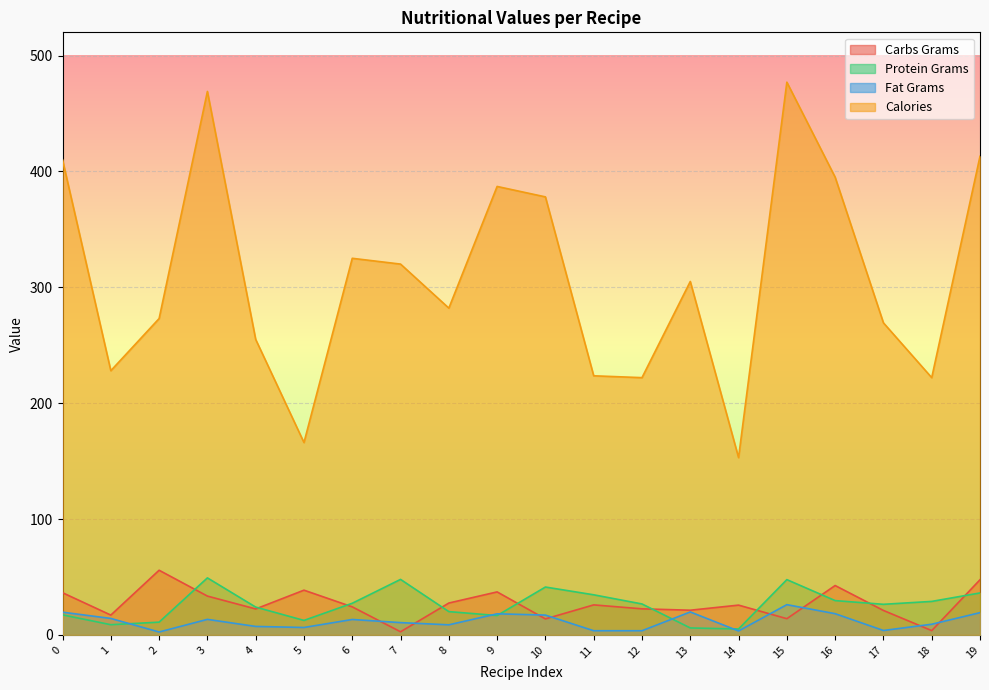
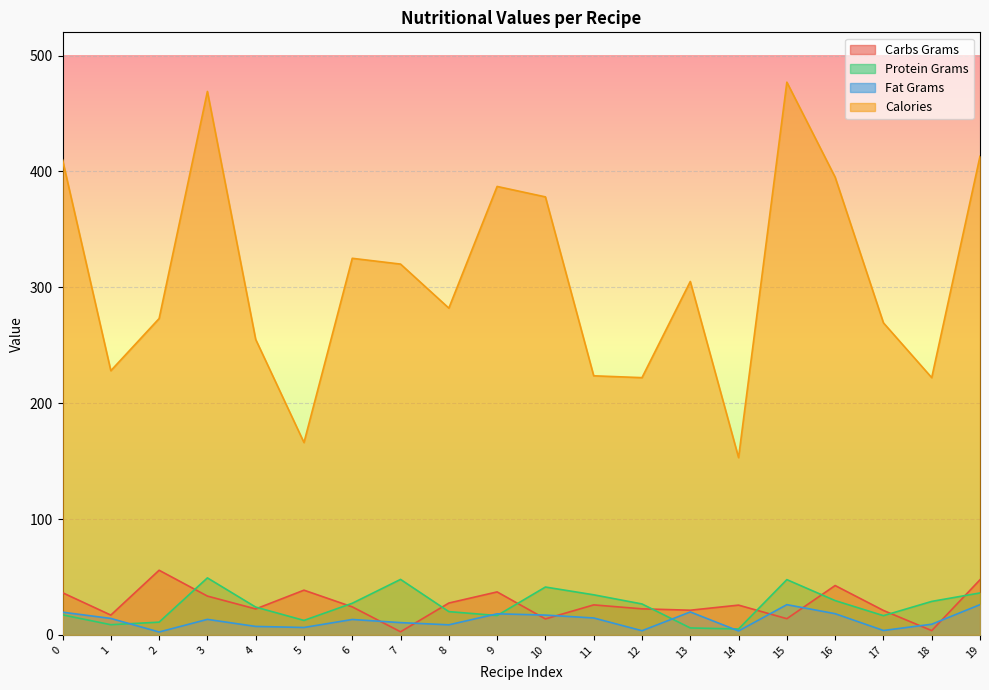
  {
    "Carbs Grams": {
      "0": 36,
      "1": 17,
      "2": 56,
      "3": 34,
      "5": 39,
      "6": 24,
      "7": 3,
      "8": 28,
      "9": 37,
      "10": 14,
      "11": 26,
      "12": 23,
      "14": 26,
      "15": 14,
      "16": 43,
      "17": 21,
      "18": 4,
      "19": 48
    },
    "Protein Grams": {
      "0": 17,
      "1": 9,
      "2": 11,
      "3": 49,
      "5": 13,
      "6": 27,
      "7": 48,
      "8": 20,
      "10": 41,
      "11": 35,
      "12": 27,
      "13": 6,
      "15": 48,
      "16": 30,
-     "17": 26,
+     "17": 17,
      "18": 29,
      "19": 36
    },
    "Fat Grams": {
      "0": 20,
      "1": 14,
      "2": 3,
      "3": 13,
      "4": 7,
      "5": 6,
      "6": 13,
      "7": 11,
      "8": 9,
      "10": 17,
-     "11": 4,
+     "11": 15,
      "12": 4,
      "15": 26,
      "16": 18,
      "17": 4,
      "18": 9,
-     "19": 19
+     "19": 26
    },
    "Calories": {
      "0": 410,
      "1": 228,
      "2": 273,
      "3": 469,
      "4": 255,
      "5": 166,
      "6": 325,
      "7": 320,
      "8": 282,
      "9": 387,
      "10": 378,
      "11": 224,
      "12": 222,
      "13": 305,
      "14": 153,
      "15": 477,
      "16": 395,
      "17": 269,
      "18": 222,
      "19": 413
    }
  }
